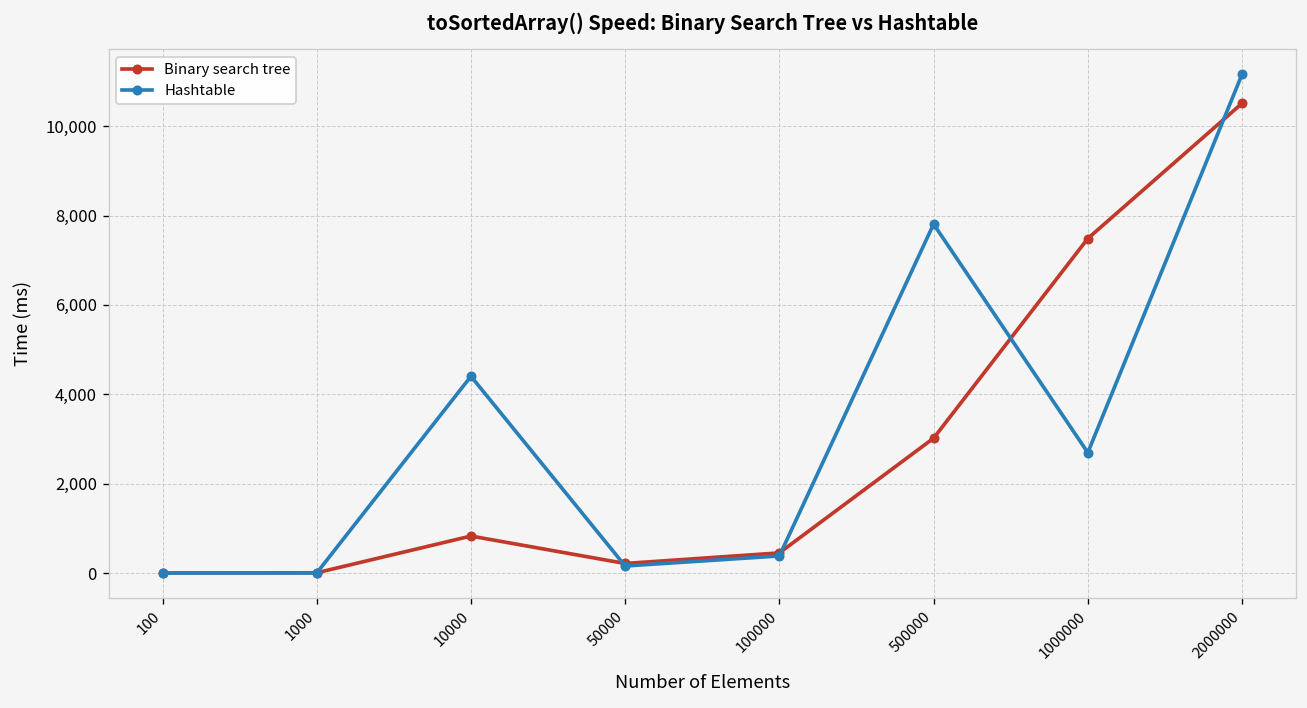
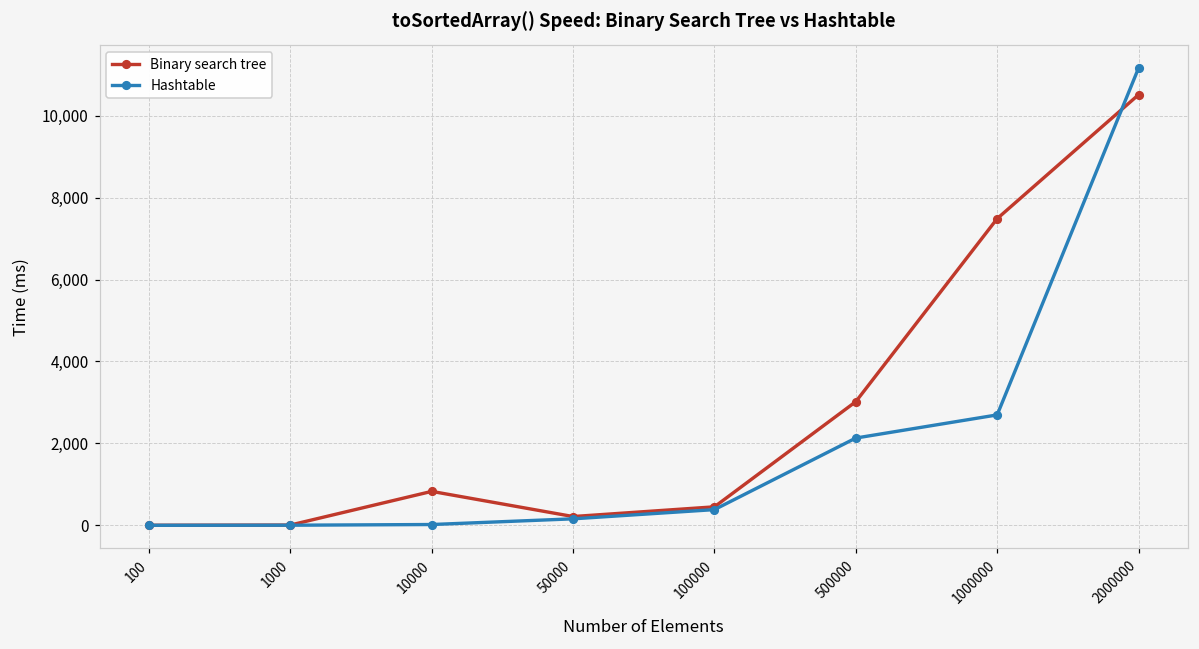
  {
    "Binary search tree": {
      "10000": "800",
      "500000": "3,000",
      "1000000": "7,500",
      "2000000": "10,500"
    },
    "Hashtable": {
-     "10000": "4,400",
-     "500000": "7,800",
+     "10000": "0",
+     "500000": "2,100",
      "1000000": "2,700",
      "2000000": "11,200"
    }
  }
